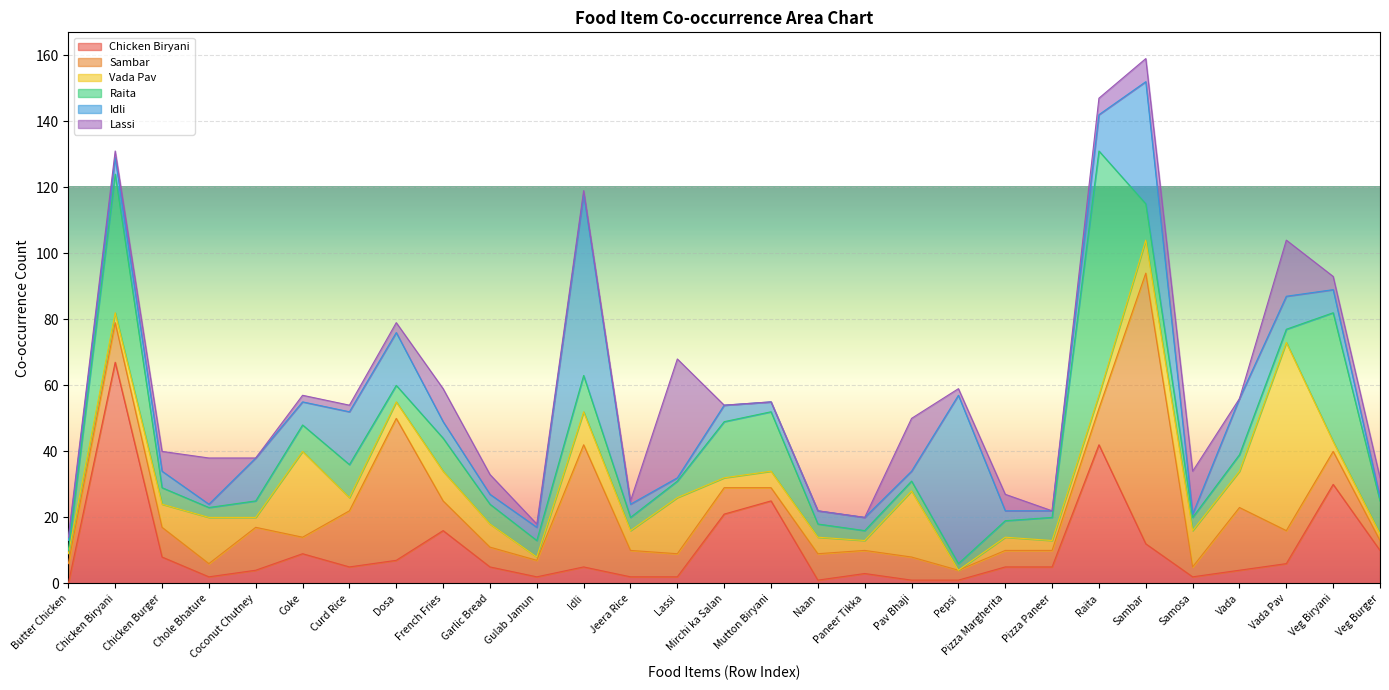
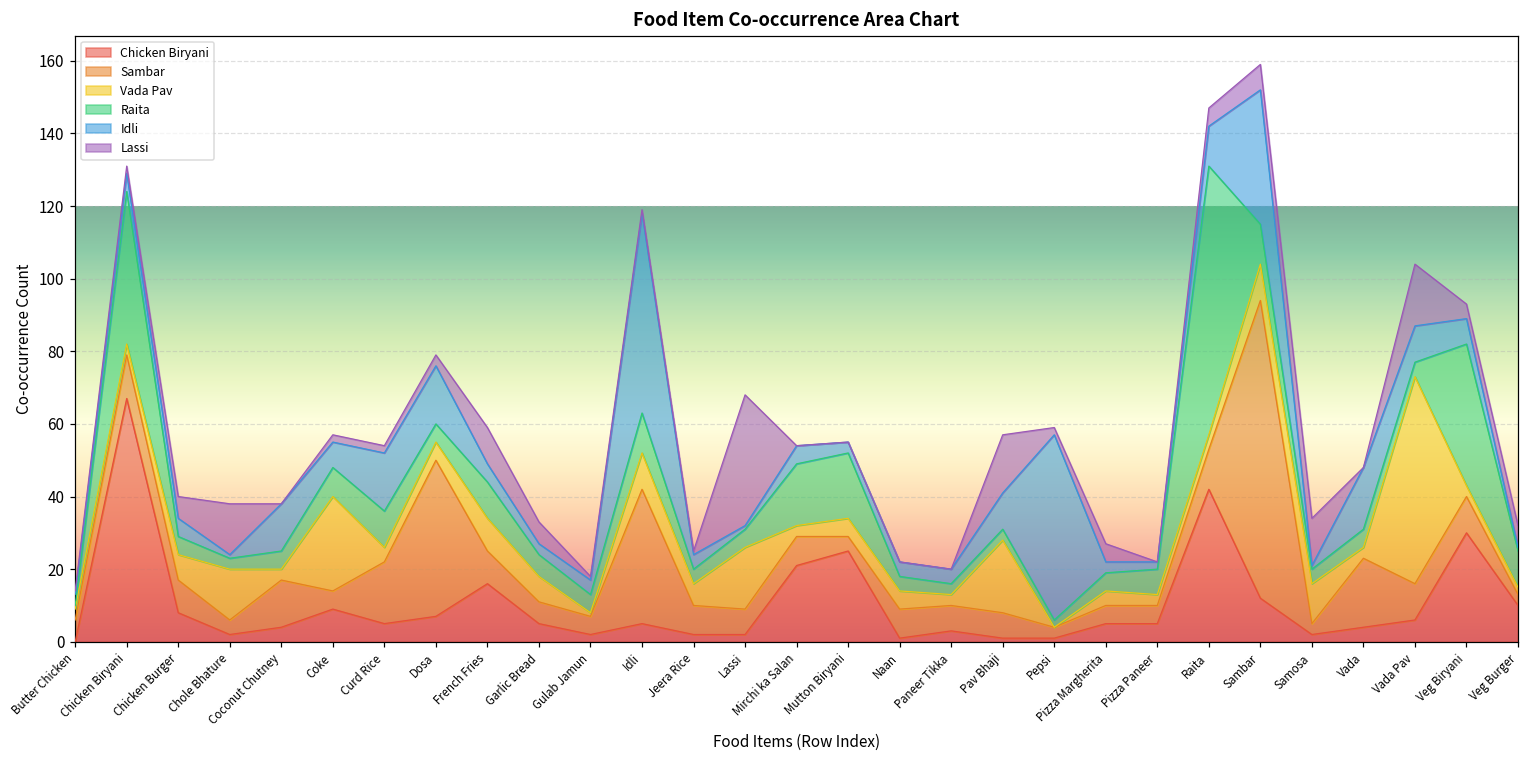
  {
    "Vada Pav": {
      "Butter Chicken": 3,
      "Chicken Biryani": 3,
      "Chicken Burger": 7,
      "Chole Bhature": 14,
      "Coconut Chutney": 3,
      "Coke": 26,
      "Curd Rice": 4,
      "Dosa": 5,
      "French Fries": 9,
      "Garlic Bread": 7,
      "Gulab Jamun": 1,
      "Idli": 10,
      "Jeera Rice": 6,
      "Lassi": 17,
      "Mirchi ka Salan": 3,
      "Mutton Biryani": 5,
      "Naan": 5,
      "Paneer Tikka": 3,
      "Pav Bhaji": 20,
      "Pizza Margherita": 4,
      "Pizza Paneer": 3,
      "Raita": 4,
      "Sambar": 10,
      "Samosa": 11,
-     "Vada": 11,
+     "Vada": 3,
      "Vada Pav": 57,
      "Veg Biryani": 3,
      "Veg Burger": 2
    },
    "Raita": {
      "Butter Chicken": 1,
      "Chicken Biryani": 42,
      "Chicken Burger": 5,
      "Chole Bhature": 3,
      "Coconut Chutney": 5,
      "Coke": 8,
      "Curd Rice": 10,
      "Dosa": 5,
      "French Fries": 10,
      "Garlic Bread": 6,
      "Gulab Jamun": 5,
      "Idli": 11,
      "Jeera Rice": 4,
      "Lassi": 5,
      "Mirchi ka Salan": 17,
      "Mutton Biryani": 18,
      "Naan": 4,
      "Paneer Tikka": 3,
      "Pav Bhaji": 3,
      "Pepsi": 2,
      "Pizza Margherita": 5,
      "Pizza Paneer": 7,
      "Raita": 74,
      "Sambar": 11,
      "Samosa": 4,
      "Vada": 5,
      "Vada Pav": 4,
      "Veg Biryani": 39,
      "Veg Burger": 10
    },
    "Idli": {
      "Butter Chicken": 3,
      "Chicken Biryani": 5,
      "Chicken Burger": 5,
      "Chole Bhature": 1,
      "Coke": 7,
      "Curd Rice": 16,
      "Dosa": 16,
      "French Fries": 5,
      "Garlic Bread": 3,
      "Gulab Jamun": 4,
      "Idli": 55,
      "Jeera Rice": 4,
      "Lassi": 1,
-     "Pav Bhaji": 3,
+     "Pav Bhaji": 10,
      "Pepsi": 51,
      "Pizza Margherita": 3,
      "Raita": 11,
      "Sambar": 37,
      "Samosa": 1,
      "Vada Pav": 10,
      "Veg Biryani": 7,
      "Veg Burger": 1
    },
    "Lassi": {
      "Butter Chicken": 1,
      "Chicken Biryani": 2,
      "Chicken Burger": 6,
      "Chole Bhature": 14,
      "Coke": 2,
      "Curd Rice": 2,
      "Dosa": 3,
      "French Fries": 10,
      "Garlic Bread": 6,
      "Gulab Jamun": 1,
      "Idli": 1,
      "Jeera Rice": 1,
      "Lassi": 36,
      "Pav Bhaji": 16,
      "Pepsi": 2,
      "Pizza Margherita": 5,
      "Raita": 5,
      "Sambar": 7,
      "Samosa": 13,
      "Vada Pav": 17,
      "Veg Biryani": 4,
      "Veg Burger": 6
    }
  }
